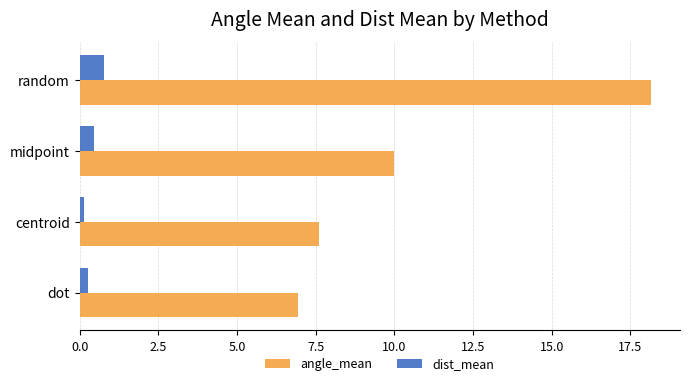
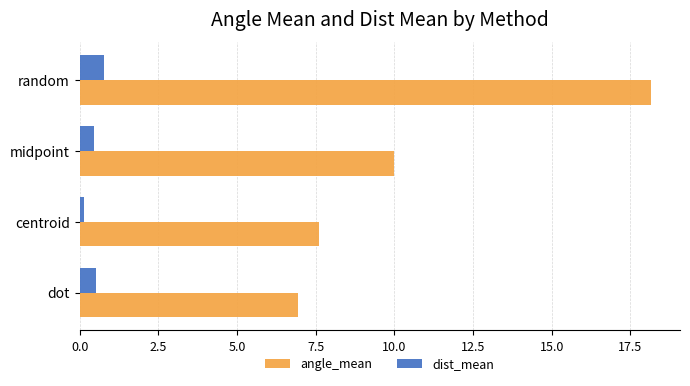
  {
    "angle_mean": {
      "random": 18.2,
      "midpoint": 10.0,
      "centroid": 7.6,
      "dot": 7.0
    },
    "dist_mean": {
      "random": 0.8,
      "midpoint": 0.5,
      "centroid": 0.1,
-     "dot": 0.3
+     "dot": 0.5
    }
  }
